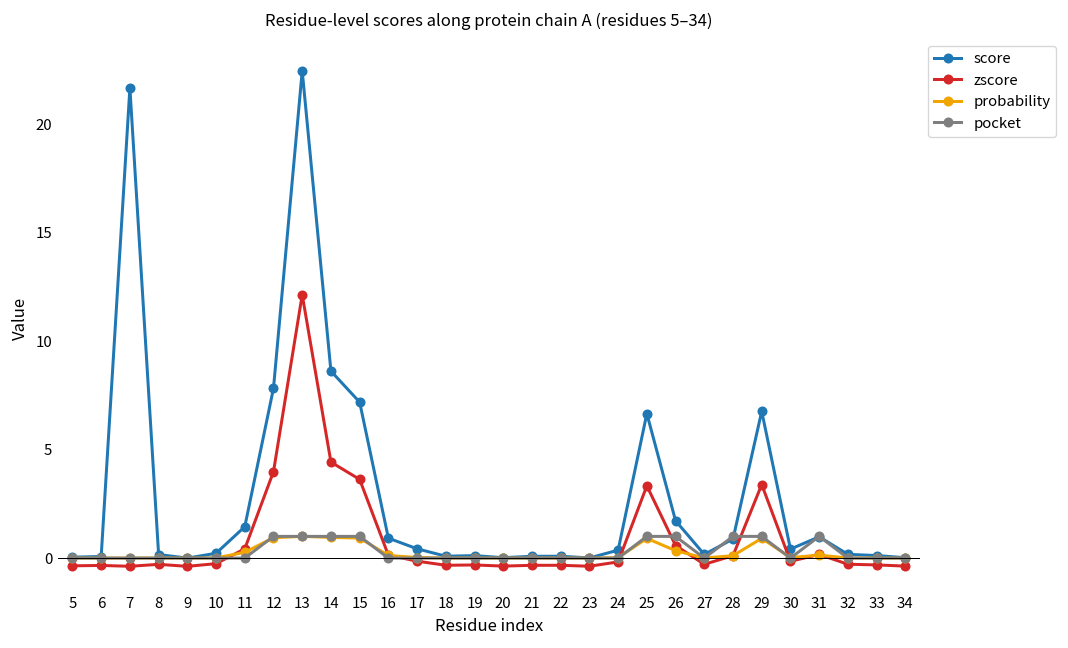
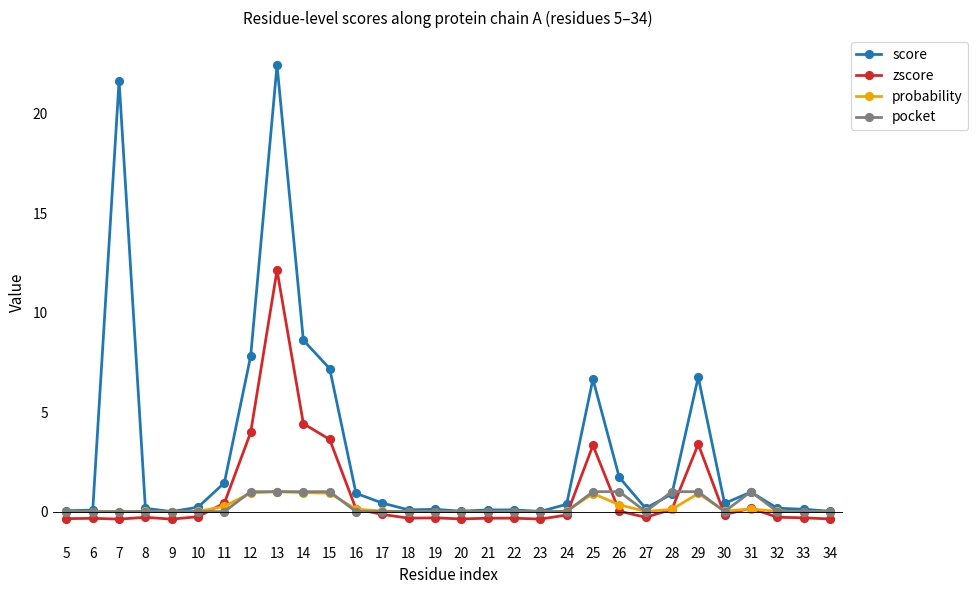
  {
    "score": {
      "7": 21.7,
      "8": 0.2,
      "10": 0.2,
      "11": 1.4,
      "12": 7.8,
      "13": 22.4,
      "14": 8.6,
      "15": 7.2,
      "16": 0.9,
      "17": 0.4,
      "24": 0.4,
      "25": 6.7,
      "26": 1.7,
      "27": 0.2,
      "29": 6.8,
      "30": 0.4,
      "32": 0.2
    },
    "zscore": {
      "5": -0.4,
      "6": -0.3,
      "7": -0.4,
      "8": -0.3,
      "9": -0.4,
      "10": -0.3,
      "11": 0.4,
      "12": 4.0,
      "13": 12.1,
      "14": 4.4,
      "15": 3.6,
      "18": -0.3,
      "19": -0.3,
      "20": -0.4,
      "21": -0.3,
      "22": -0.3,
      "23": -0.4,
      "24": -0.2,
      "25": 3.3,
-     "26": 0.6,
+     "26": 0.0,
      "27": -0.3,
      "29": 3.4,
      "30": -0.1,
      "32": -0.3,
      "33": -0.3,
      "34": -0.4
    },
    "probability": {
      "11": 0.3,
      "26": 0.3
    },
    "pocket": {
      "11": 0.0,
      "26": 1.0
    }
  }
